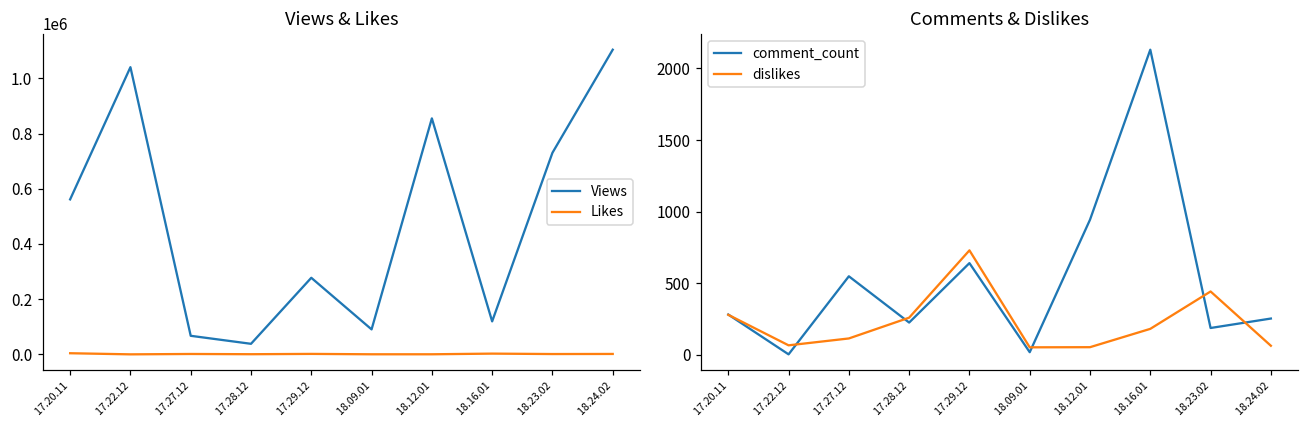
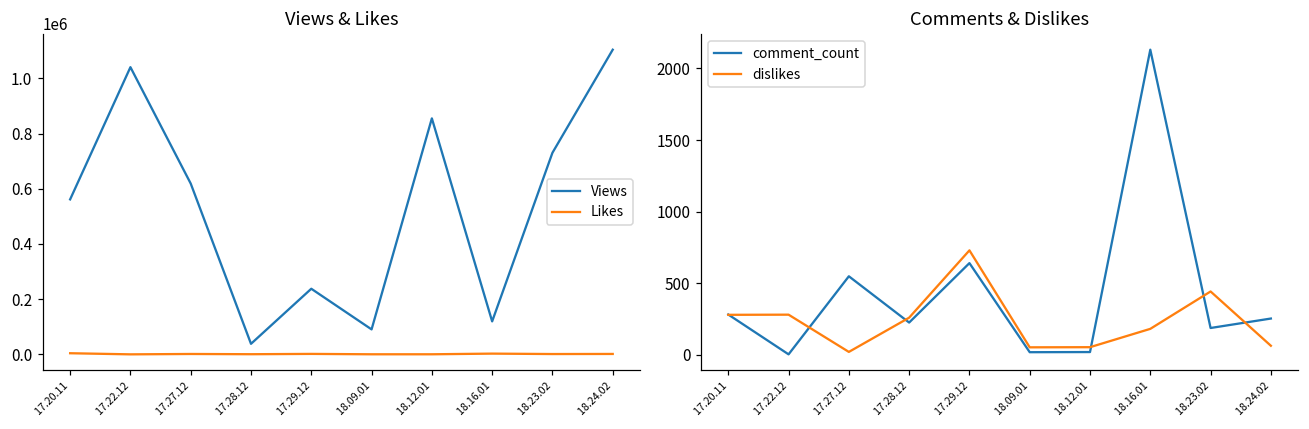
  {
    "Views & Likes": {
      "Views": {
        "17.20.11": 560000,
        "17.22.12": 1040000,
-       "17.27.12": 70000,
+       "17.27.12": 620000,
        "17.28.12": 40000,
-       "17.29.12": 280000,
+       "17.29.12": 240000,
        "18.09.01": 90000,
        "18.12.01": 860000,
        "18.16.01": 120000,
        "18.23.02": 730000,
        "18.24.02": 1100000
      },
      "Likes": {
        "17.20.11": 0,
        "17.22.12": 0,
        "17.27.12": 0,
        "17.28.12": 0,
        "17.29.12": 0,
        "18.09.01": 0,
        "18.12.01": 0,
        "18.16.01": 0,
        "18.23.02": 0,
        "18.24.02": 0
      }
    },
    "Comments & Dislikes": {
      "comment_count": {
        "17.22.12": 0,
        "17.27.12": 550,
        "17.28.12": 230,
        "17.29.12": 640,
        "18.09.01": 20,
-       "18.12.01": 940,
+       "18.12.01": 20,
        "18.16.01": 2130,
        "18.23.02": 190,
        "18.24.02": 250
      },
      "dislikes": {
-       "17.22.12": 70,
-       "17.27.12": 120,
+       "17.22.12": 280,
+       "17.27.12": 20,
        "17.28.12": 260,
        "17.29.12": 730,
        "18.09.01": 50,
        "18.12.01": 50,
        "18.16.01": 180,
        "18.23.02": 440,
        "18.24.02": 60
      }
    }
  }
